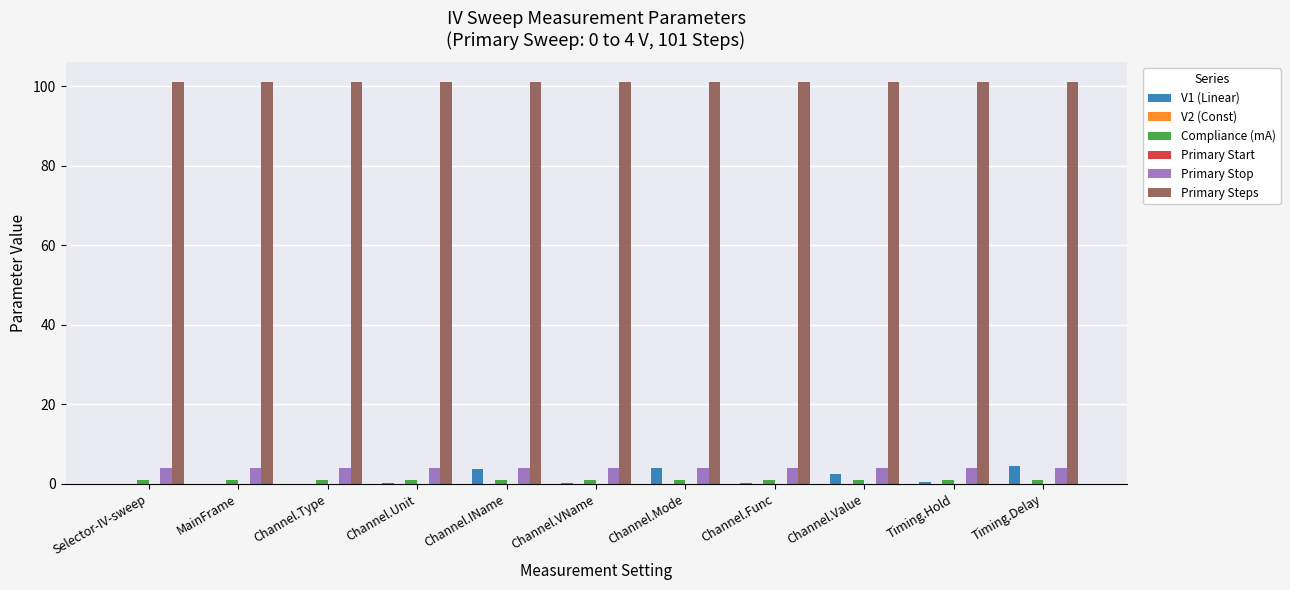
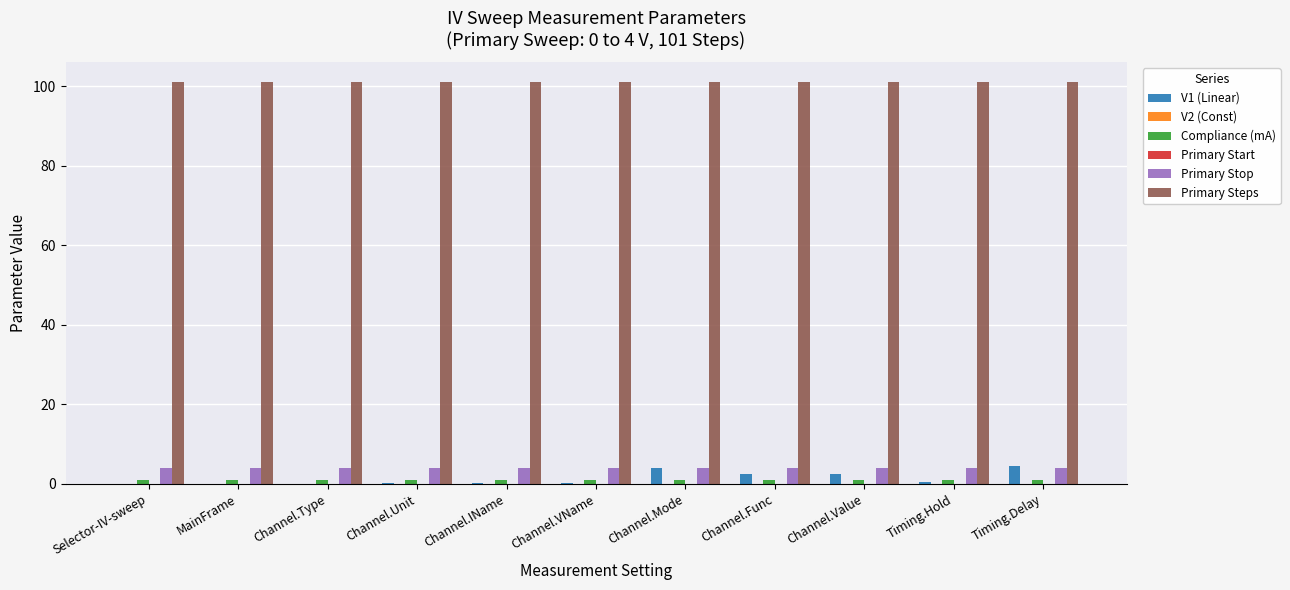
  {
    "V1 (Linear)": {
      "Selector-IV-sweep": 0,
-     "Channel.IName": 4,
+     "Channel.IName": 0,
      "Channel.Mode": 4,
-     "Channel.Func": 0,
+     "Channel.Func": 3,
      "Channel.Value": 3,
      "Timing.Delay": 5
    },
    "V2 (Const)": {
      "Selector-IV-sweep": 0,
      "MainFrame": 0,
      "Channel.Type": 0,
      "Channel.Unit": 0,
      "Channel.IName": 0,
      "Channel.VName": 0,
      "Channel.Mode": 0,
      "Channel.Func": 0,
      "Channel.Value": 0,
      "Timing.Hold": 0,
      "Timing.Delay": 0
    },
    "Compliance (mA)": {
      "Selector-IV-sweep": 1,
      "MainFrame": 1,
      "Channel.Type": 1,
      "Channel.Unit": 1,
      "Channel.IName": 1,
      "Channel.VName": 1,
      "Channel.Mode": 1,
      "Channel.Func": 1,
      "Channel.Value": 1,
      "Timing.Hold": 1,
      "Timing.Delay": 1
    },
    "Primary Start": {
      "Selector-IV-sweep": 0,
      "MainFrame": 0,
      "Channel.Type": 0,
      "Channel.Unit": 0,
      "Channel.IName": 0,
      "Channel.VName": 0,
      "Channel.Mode": 0,
      "Channel.Func": 0,
      "Channel.Value": 0,
      "Timing.Hold": 0,
      "Timing.Delay": 0
    },
    "Primary Stop": {
      "Selector-IV-sweep": 4,
      "MainFrame": 4,
      "Channel.Type": 4,
      "Channel.Unit": 4,
      "Channel.IName": 4,
      "Channel.VName": 4,
      "Channel.Mode": 4,
      "Channel.Func": 4,
      "Channel.Value": 4,
      "Timing.Hold": 4,
      "Timing.Delay": 4
    },
    "Primary Steps": {
      "Selector-IV-sweep": 101,
      "MainFrame": 101,
      "Channel.Type": 101,
      "Channel.Unit": 101,
      "Channel.IName": 101,
      "Channel.VName": 101,
      "Channel.Mode": 101,
      "Channel.Func": 101,
      "Channel.Value": 101,
      "Timing.Hold": 101,
      "Timing.Delay": 101
    }
  }
